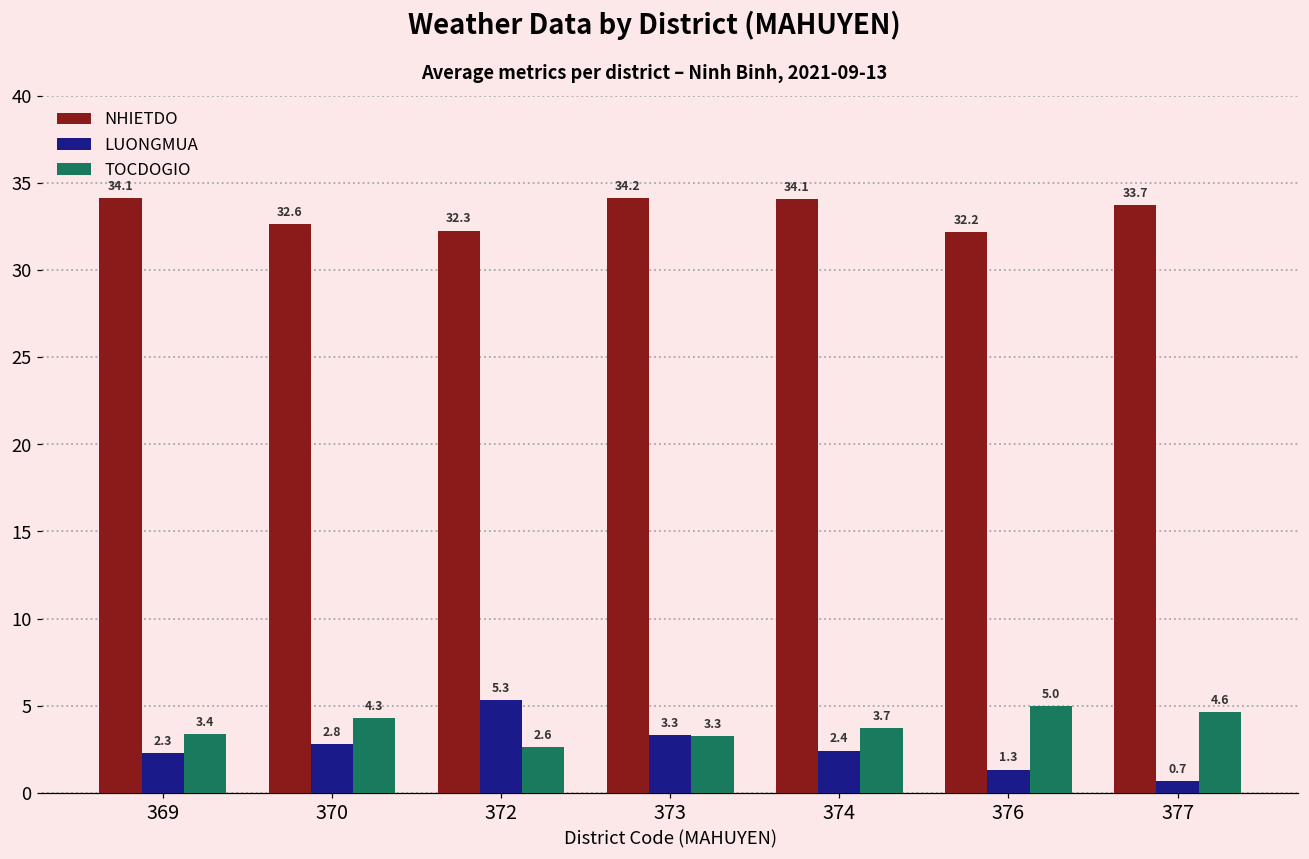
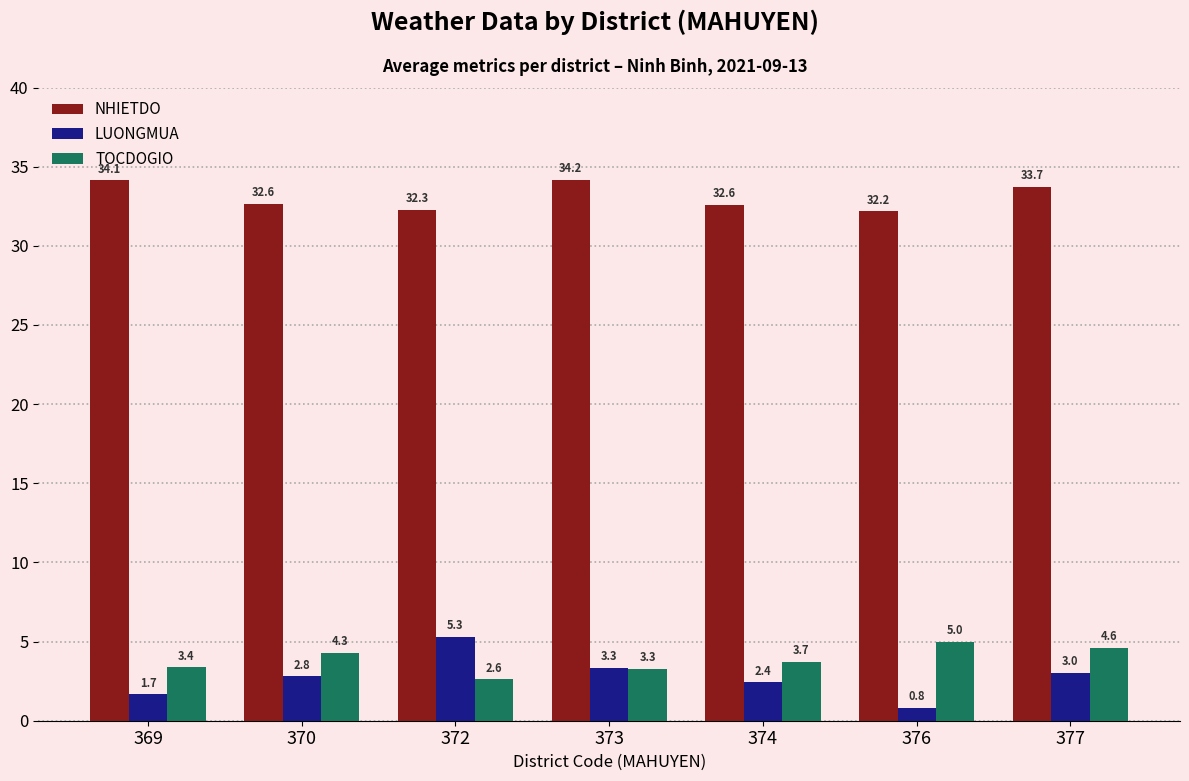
  {
    "NHIETDO": {
      "369": 34.1,
      "370": 32.6,
      "372": 32.3,
      "373": 34.2,
-     "374": 34.1,
+     "374": 32.6,
      "376": 32.2,
      "377": 33.7
    },
    "LUONGMUA": {
-     "369": 2.3,
+     "369": 1.7,
      "370": 2.8,
      "372": 5.3,
      "373": 3.3,
      "374": 2.4,
-     "376": 1.3,
-     "377": 0.7
+     "376": 0.8,
+     "377": 3.0
    },
    "TOCDOGIO": {
      "369": 3.4,
      "370": 4.3,
      "372": 2.6,
      "373": 3.3,
      "374": 3.7,
      "376": 5.0,
      "377": 4.6
    }
  }
